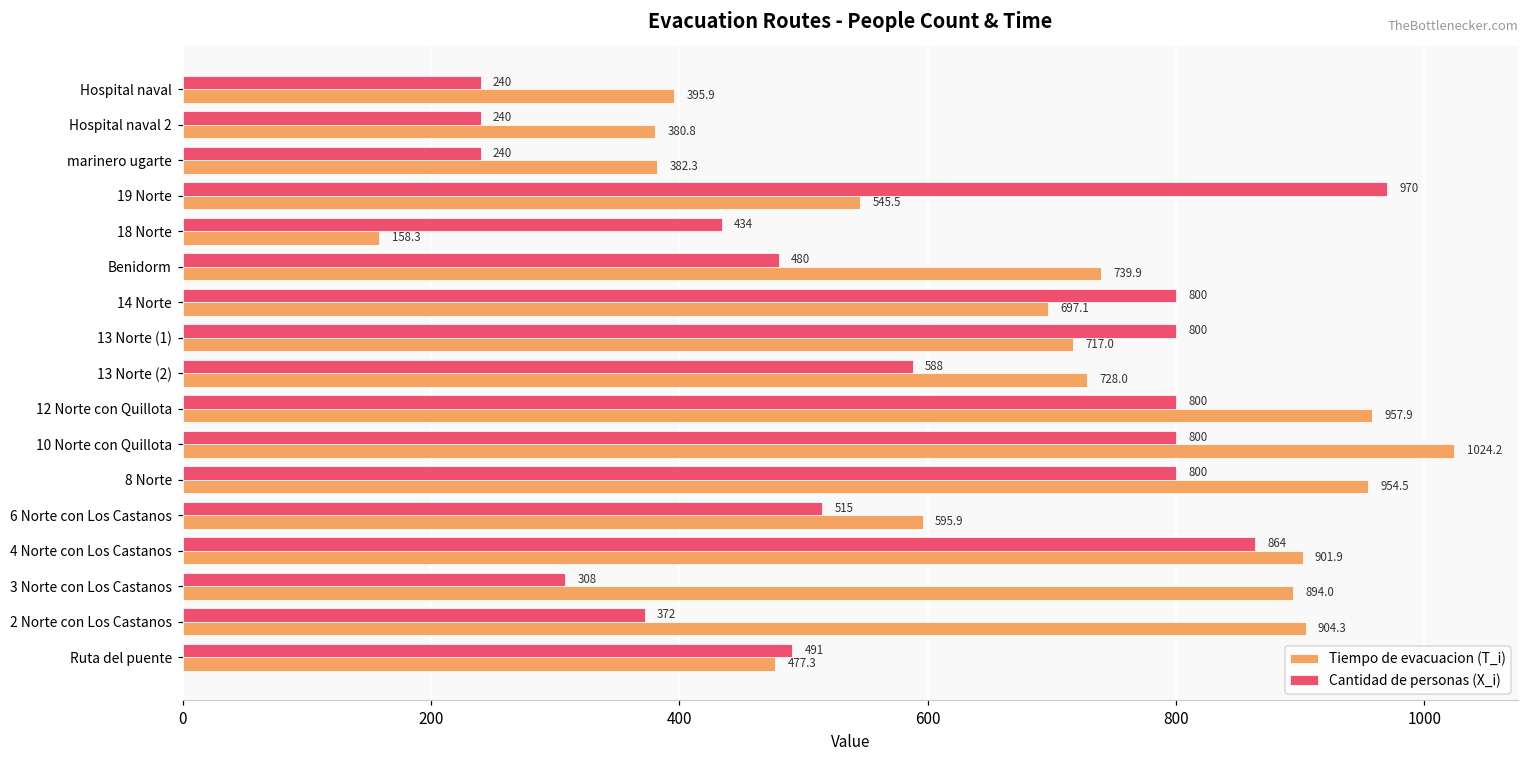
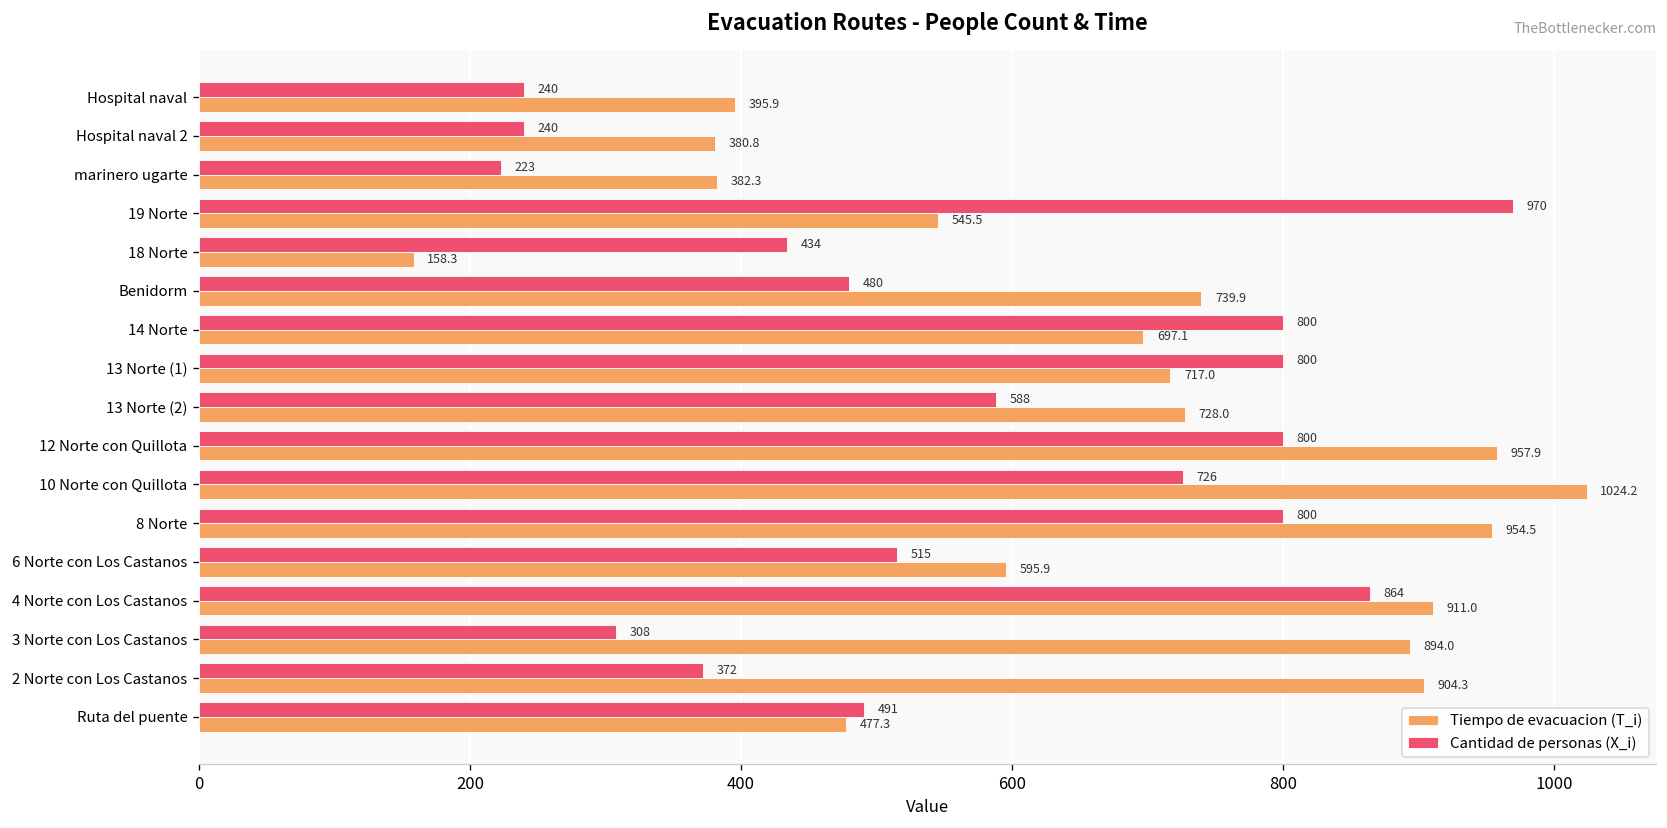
  {
    "Tiempo de evacuacion (T_i)": {
      "Hospital naval": 395.9,
      "Hospital naval 2": 380.8,
      "marinero ugarte": 382.3,
      "19 Norte": 545.5,
      "18 Norte": 158.3,
      "Benidorm": 739.9,
      "14 Norte": 697.1,
      "13 Norte (1)": 717.0,
      "13 Norte (2)": 728.0,
      "12 Norte con Quillota": 957.9,
      "10 Norte con Quillota": 1024.2,
      "8 Norte": 954.5,
      "6 Norte con Los Castanos": 595.9,
-     "4 Norte con Los Castanos": 901.9,
+     "4 Norte con Los Castanos": 911.0,
      "3 Norte con Los Castanos": 894.0,
      "2 Norte con Los Castanos": 904.3,
      "Ruta del puente": 477.3
    },
    "Cantidad de personas (X_i)": {
      "Hospital naval": 240,
      "Hospital naval 2": 240,
-     "marinero ugarte": 240,
+     "marinero ugarte": 223,
      "19 Norte": 970,
      "18 Norte": 434,
      "Benidorm": 480,
      "14 Norte": 800,
      "13 Norte (1)": 800,
      "13 Norte (2)": 588,
      "12 Norte con Quillota": 800,
-     "10 Norte con Quillota": 800,
+     "10 Norte con Quillota": 726,
      "8 Norte": 800,
      "6 Norte con Los Castanos": 515,
      "4 Norte con Los Castanos": 864,
      "3 Norte con Los Castanos": 308,
      "2 Norte con Los Castanos": 372,
      "Ruta del puente": 491
    }
  }
